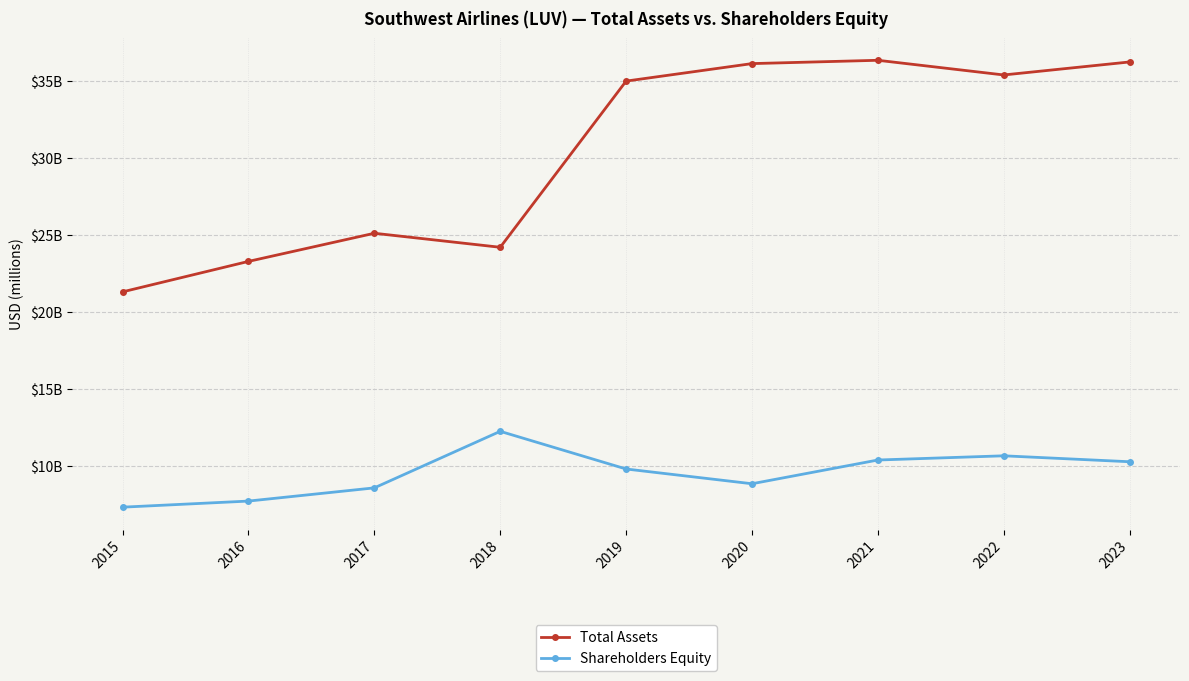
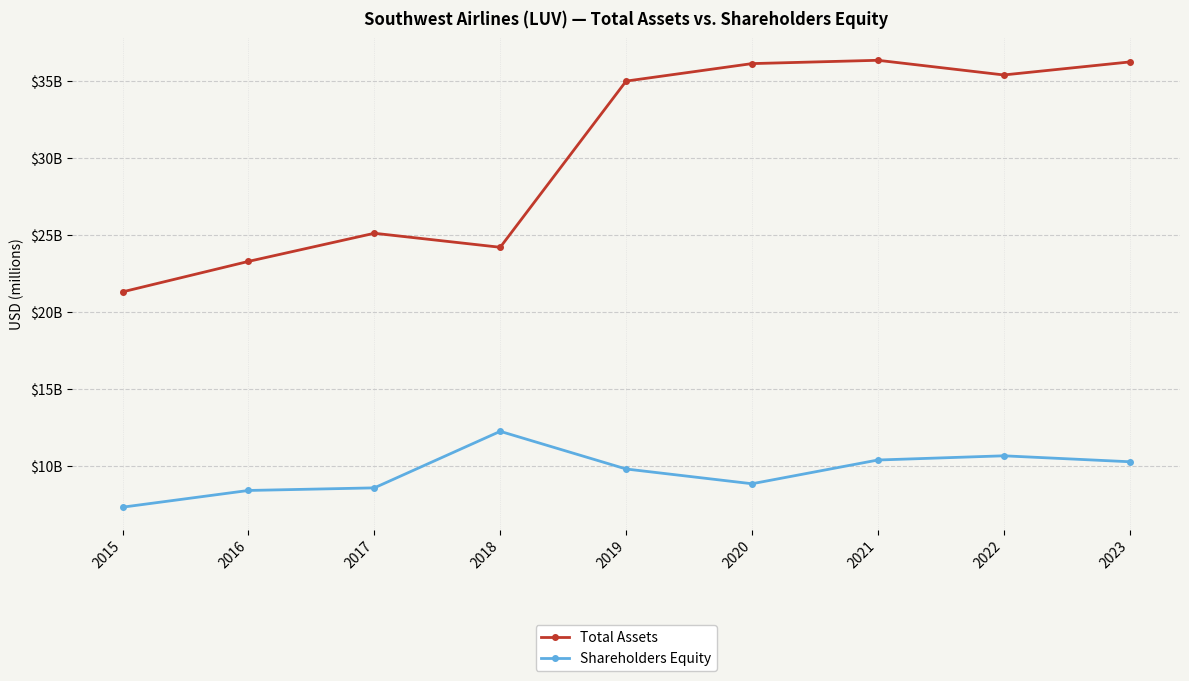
  {
    "Total Assets": {
      "2015": "$21300000000",
      "2016": "$23300000000",
      "2017": "$25100000000",
      "2018": "$24200000000",
      "2019": "$35000000000",
      "2020": "$36100000000",
      "2021": "$36300000000",
      "2022": "$35400000000",
      "2023": "$36200000000"
    },
    "Shareholders Equity": {
      "2015": "$7400000000",
-     "2016": "$7800000000",
+     "2016": "$8400000000",
      "2017": "$8600000000",
      "2018": "$12300000000",
      "2019": "$9800000000",
      "2020": "$8900000000",
      "2021": "$10400000000",
      "2022": "$10700000000",
      "2023": "$10300000000"
    }
  }
